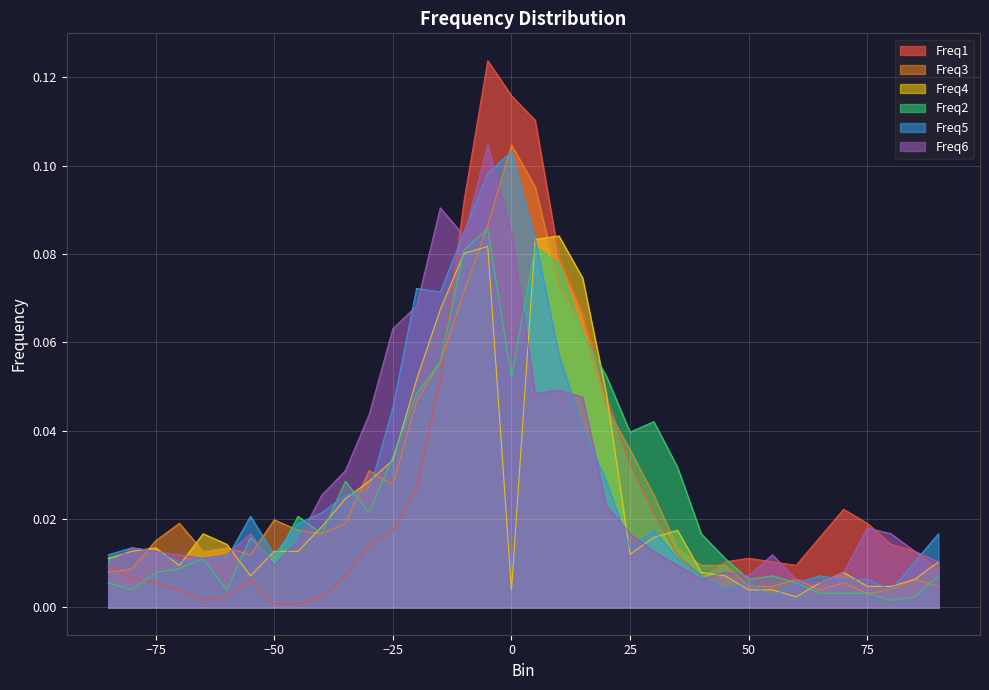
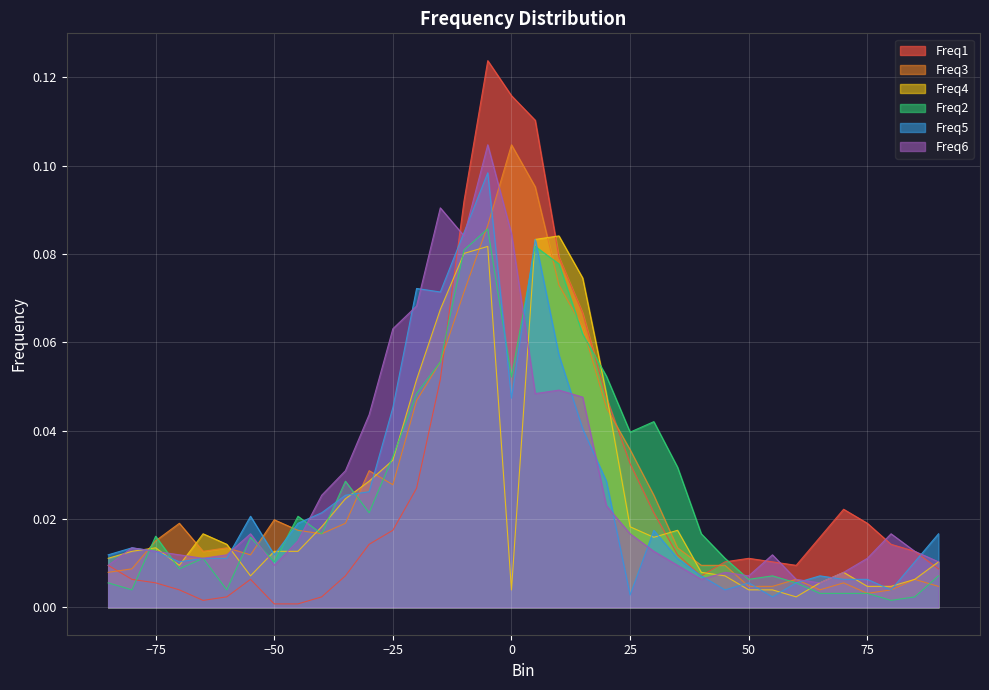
  {
    "Freq4": {
      "−75": 0.013,
      "−50": 0.013,
      "−25": 0.033,
      "0": 0.004,
-     "25": 0.012,
+     "25": 0.018,
      "50": 0.004,
      "75": 0.005
    },
    "Freq2": {
-     "−75": 0.008,
+     "−75": 0.016,
      "−50": 0.010,
      "−25": 0.034,
      "0": 0.052,
      "25": 0.040,
      "50": 0.006
    },
    "Freq5": {
      "−50": 0.012,
      "−25": 0.045,
-     "0": 0.103,
-     "25": 0.013,
+     "0": 0.047,
+     "25": 0.003,
      "50": 0.006,
      "75": 0.006
    },
    "Freq6": {
      "−50": 0.010,
      "−25": 0.063,
      "0": 0.085,
      "25": 0.017,
      "50": 0.007,
-     "75": 0.018
+     "75": 0.011
    }
  }
